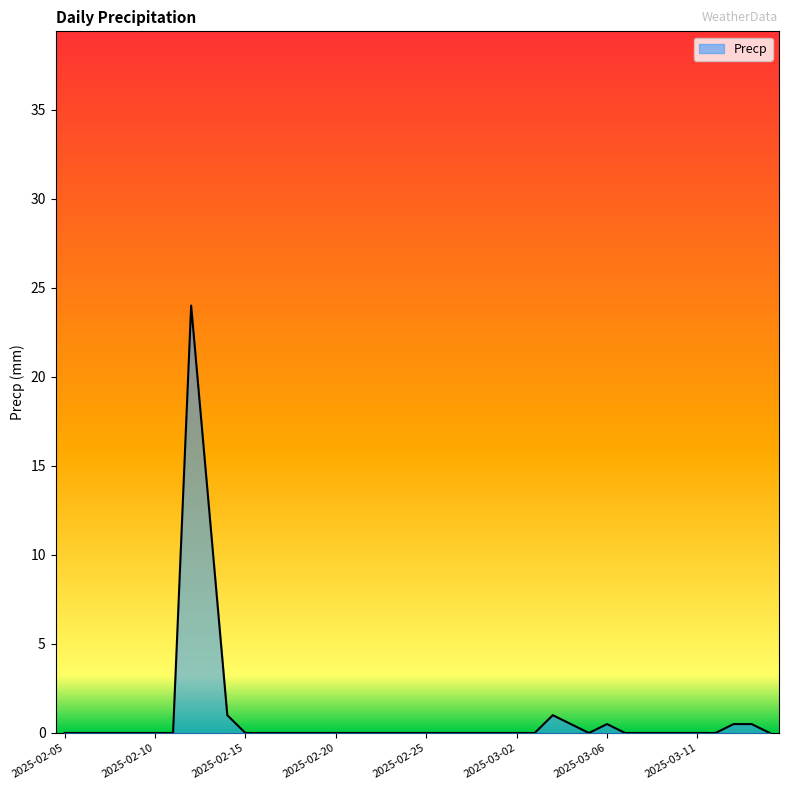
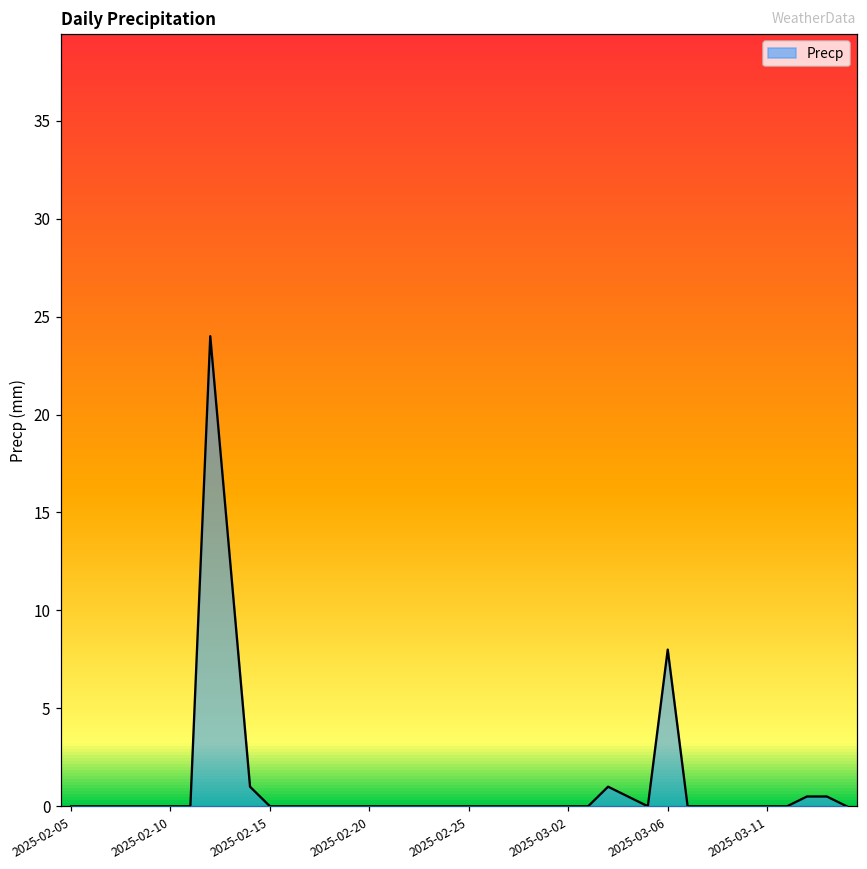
  {
    "2025-02-05": 0.0,
    "2025-02-10": 0.0,
    "2025-02-15": 0.0,
    "2025-02-20": 0.0,
    "2025-02-25": 0.0,
-   "2025-03-06": 0.5,
+   "2025-03-06": 8.0,
    "2025-03-11": 0.0
  }
